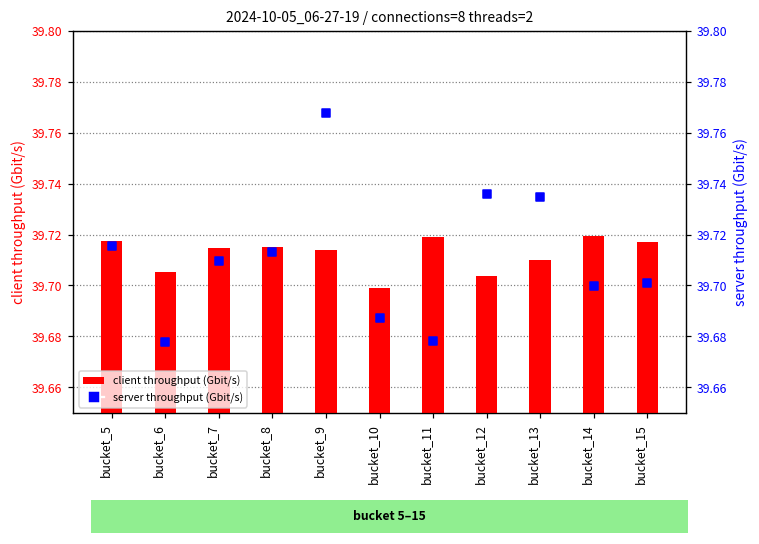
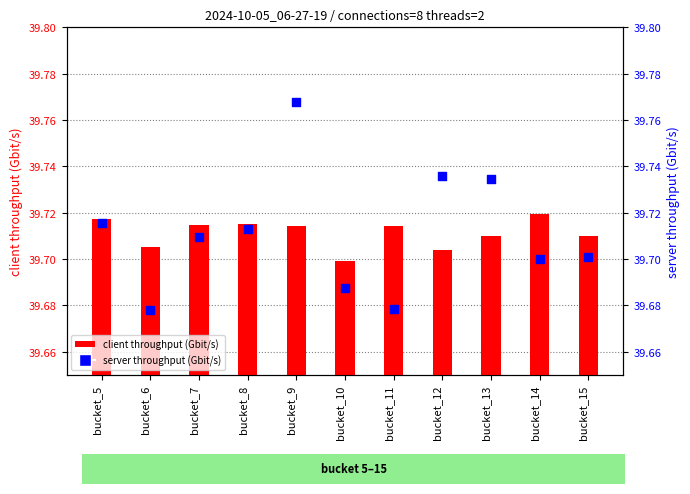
  {
    "client throughput (Gbit/s)": {
      "bucket_5": 39.717,
      "bucket_6": 39.705,
      "bucket_7": 39.715,
      "bucket_8": 39.715,
      "bucket_9": 39.714,
      "bucket_10": 39.699,
-     "bucket_11": 39.719,
+     "bucket_11": 39.714,
      "bucket_12": 39.704,
      "bucket_13": 39.710,
      "bucket_14": 39.719,
-     "bucket_15": 39.717
+     "bucket_15": 39.710
    }
  }
